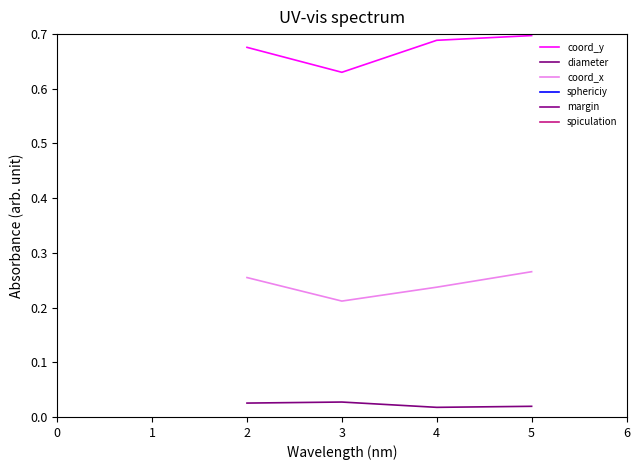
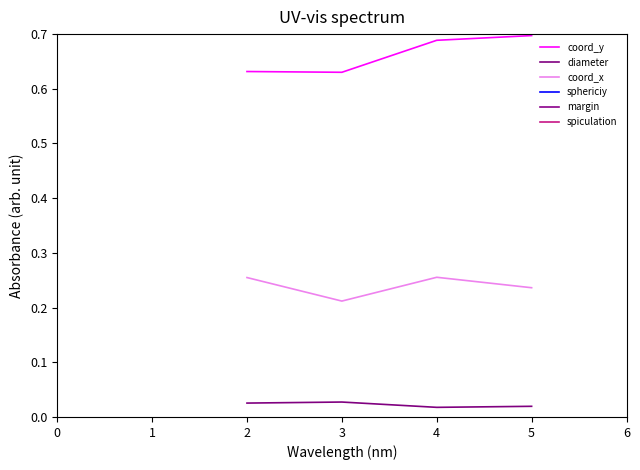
  {
    "coord_y": {
-     "2": 0.68,
+     "2": 0.63,
      "3": 0.63,
      "4": 0.69,
      "5": 0.70
    },
    "coord_x": {
      "2": 0.25,
      "3": 0.21,
-     "4": 0.24,
-     "5": 0.27
+     "4": 0.26,
+     "5": 0.24
    }
  }
